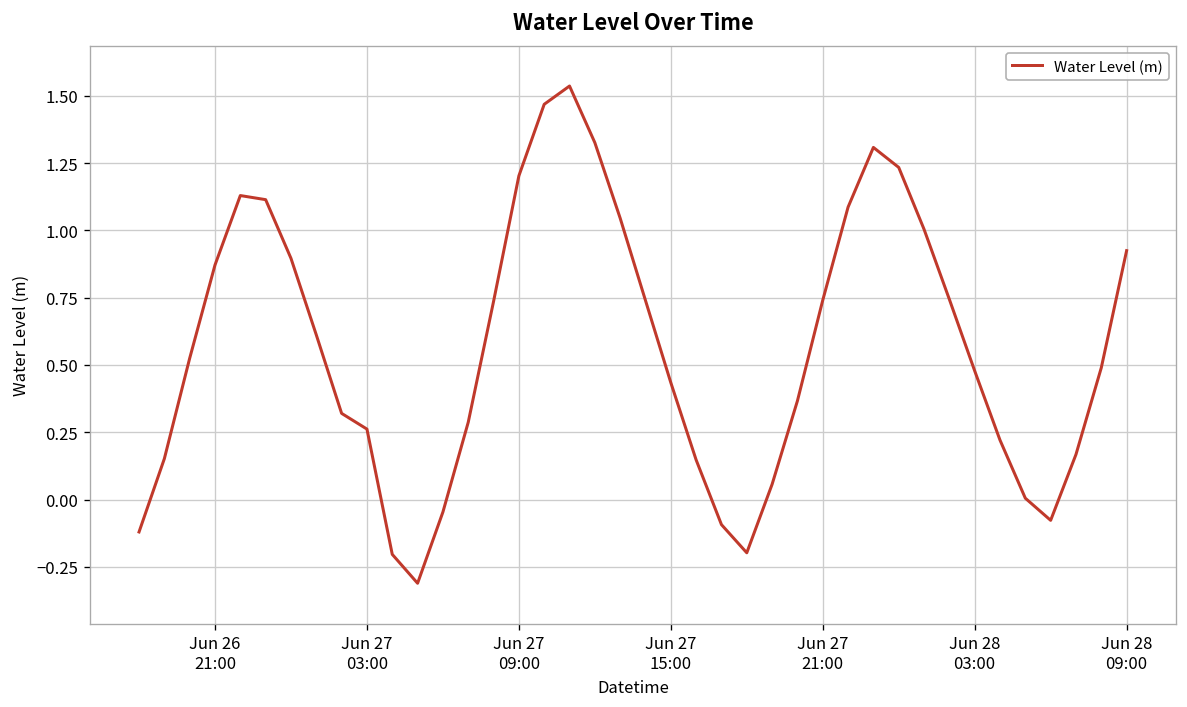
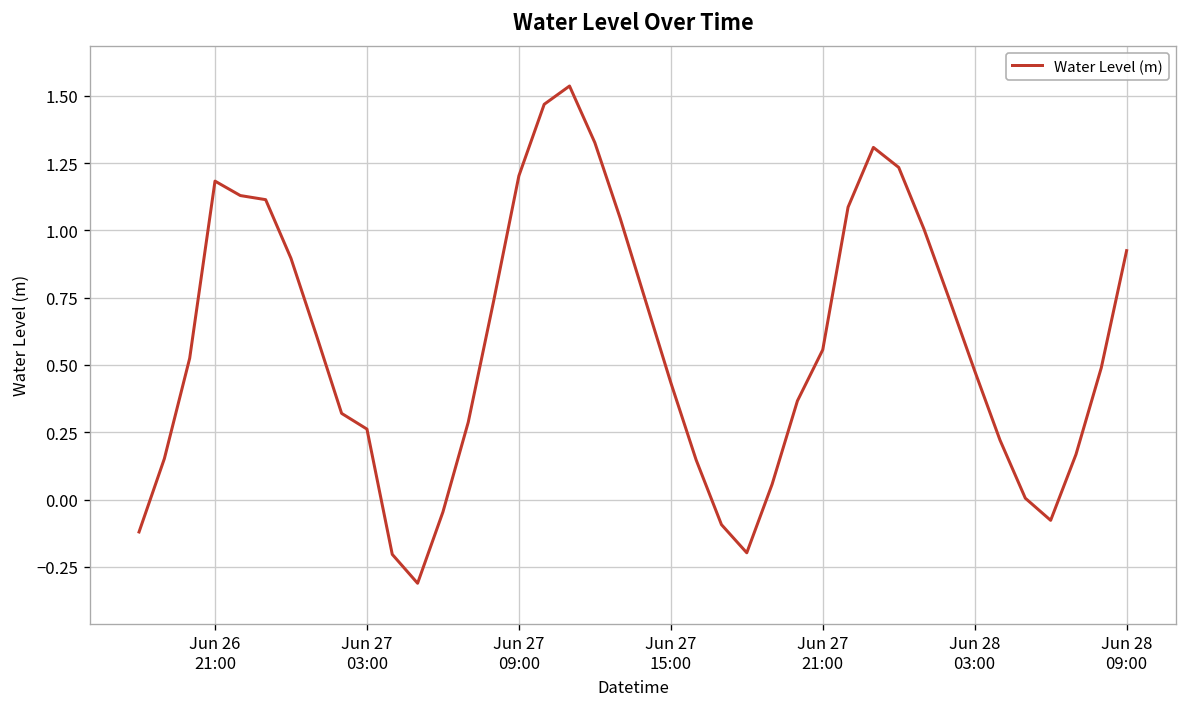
  {
-   "Jun 26 21:00": 0.87,
+   "Jun 26 21:00": 1.18,
    "Jun 27 03:00": 0.26,
    "Jun 27 09:00": 1.20,
    "Jun 27 15:00": 0.43,
-   "Jun 27 21:00": 0.74,
+   "Jun 27 21:00": 0.56,
    "Jun 28 03:00": 0.48,
    "Jun 28 09:00": 0.92
  }
